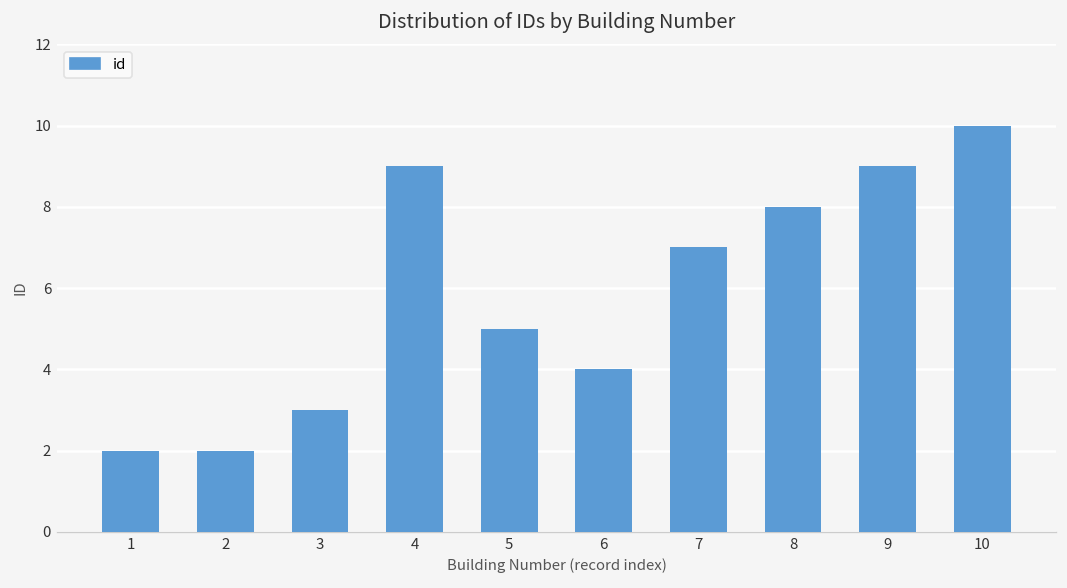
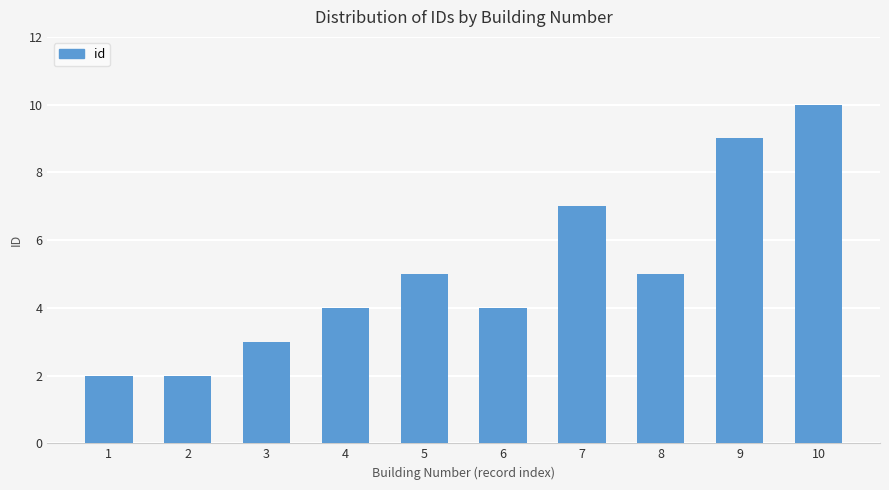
  {
    "1": 2,
    "2": 2,
    "3": 3,
-   "4": 9,
+   "4": 4,
    "5": 5,
    "6": 4,
    "7": 7,
-   "8": 8,
+   "8": 5,
    "9": 9,
    "10": 10
  }
